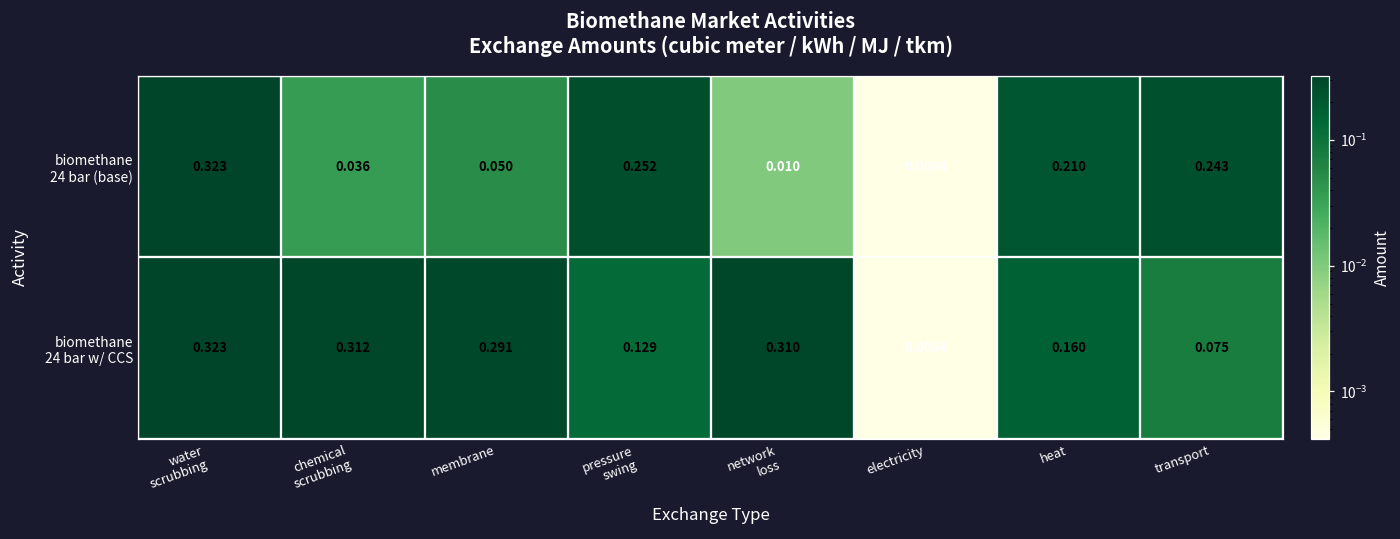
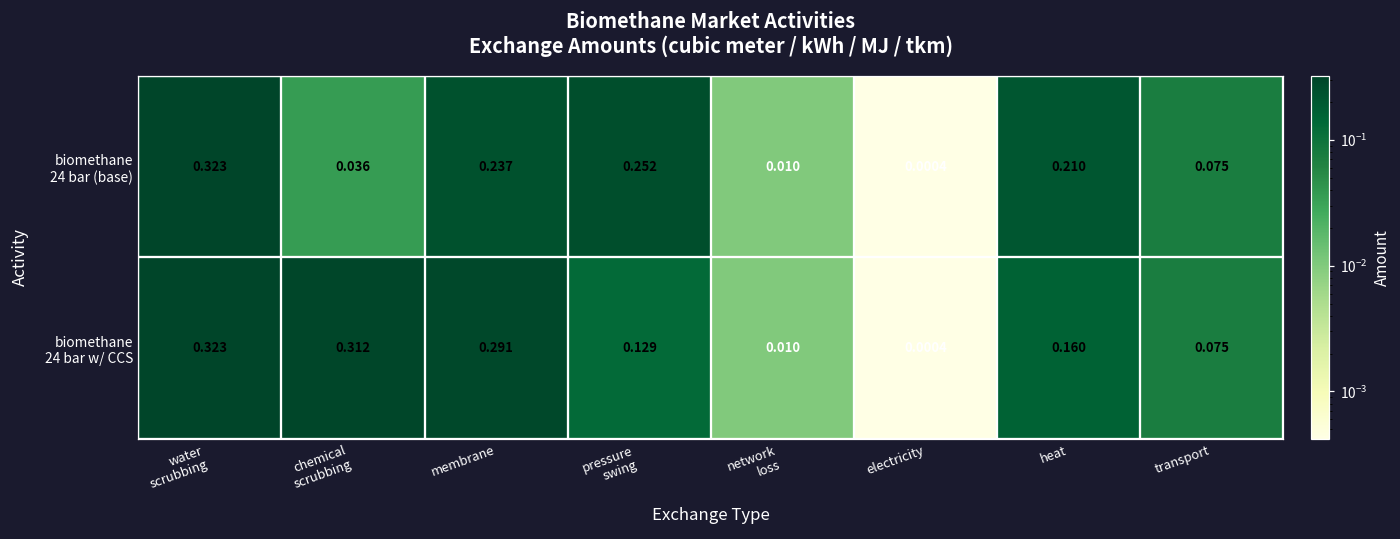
  {
    "biomethane 24 bar (base)": {
      "water scrubbing": 0.323,
      "chemical scrubbing": 0.036,
-     "membrane": 0.050,
+     "membrane": 0.237,
      "pressure swing": 0.252,
      "network loss": 0.010,
      "heat": 0.210,
-     "transport": 0.243
+     "transport": 0.075
    },
    "biomethane 24 bar w/ CCS": {
      "water scrubbing": 0.323,
      "chemical scrubbing": 0.312,
      "membrane": 0.291,
      "pressure swing": 0.129,
-     "network loss": 0.310,
+     "network loss": 0.010,
      "heat": 0.160,
      "transport": 0.075
    }
  }
